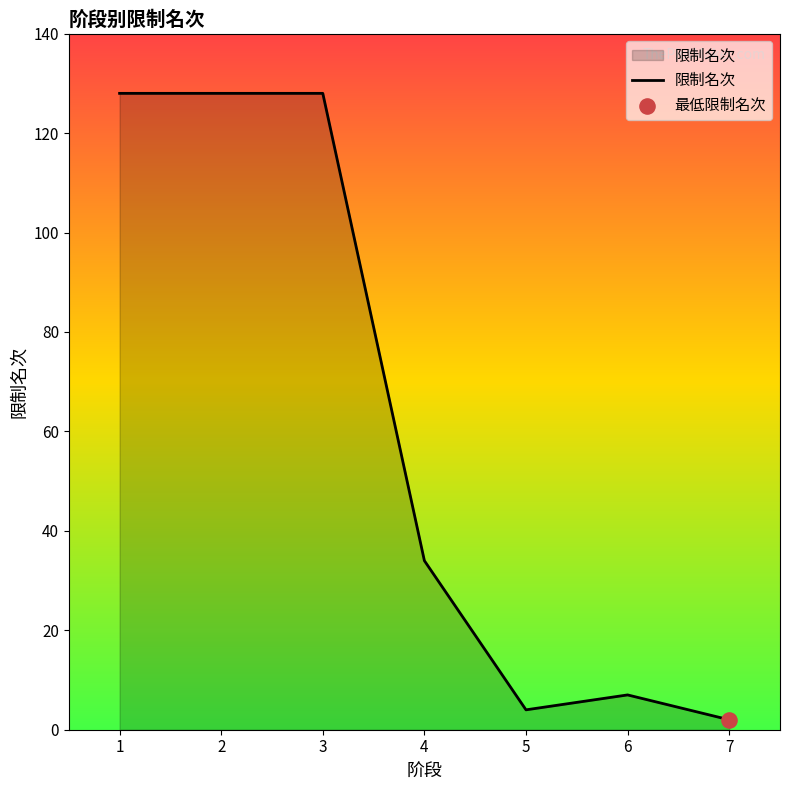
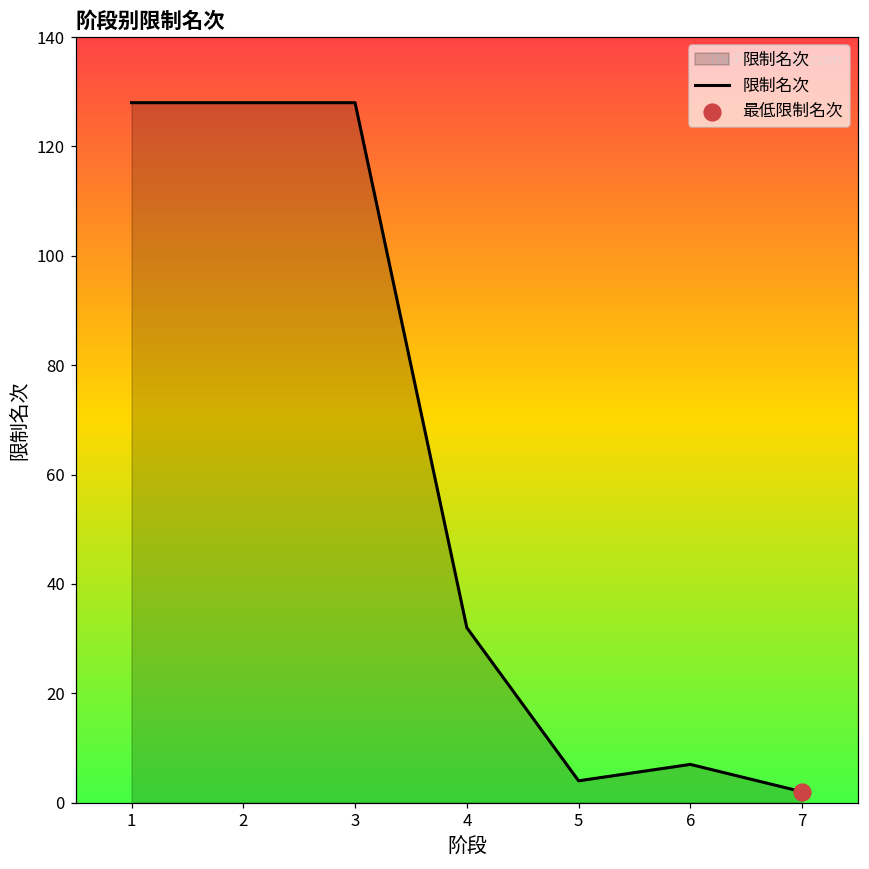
  {
    "限制名次": {
      "1": 128,
      "2": 128,
      "3": 128,
-     "4": 34,
+     "4": 32,
      "5": 4,
      "6": 7
    }
  }
